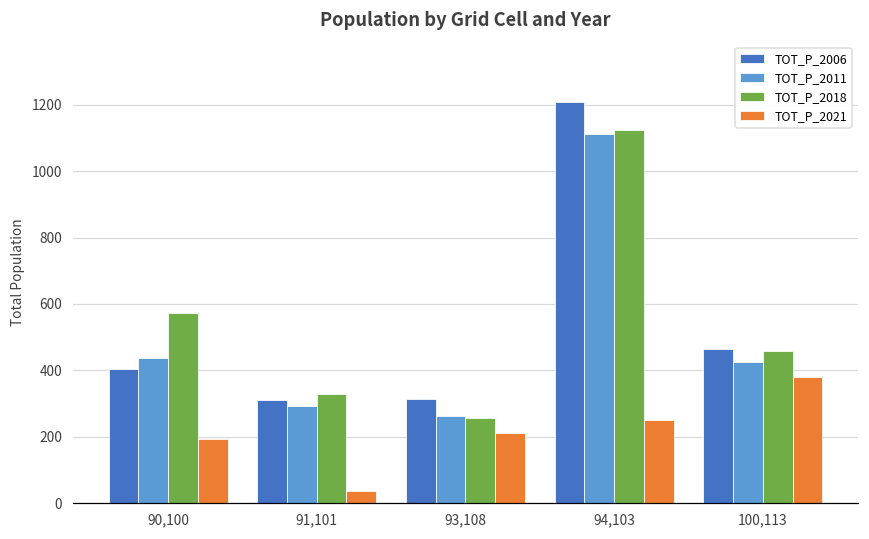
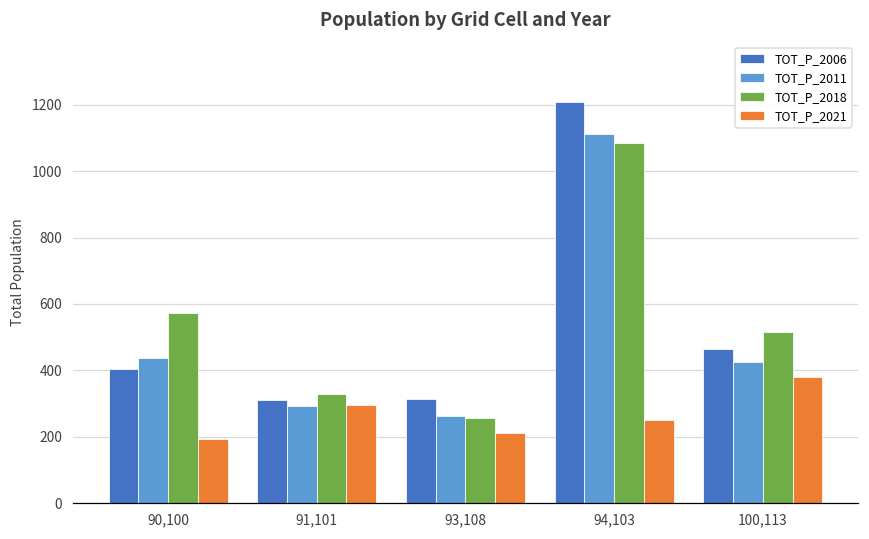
  {
    "TOT_P_2018": {
      "90,100": 570,
      "91,101": 330,
      "93,108": 260,
-     "94,103": 1120,
-     "100,113": 460
+     "94,103": 1090,
+     "100,113": 520
    },
    "TOT_P_2021": {
      "90,100": 190,
-     "91,101": 40,
+     "91,101": 290,
      "93,108": 210,
      "94,103": 250,
      "100,113": 380
    }
  }
